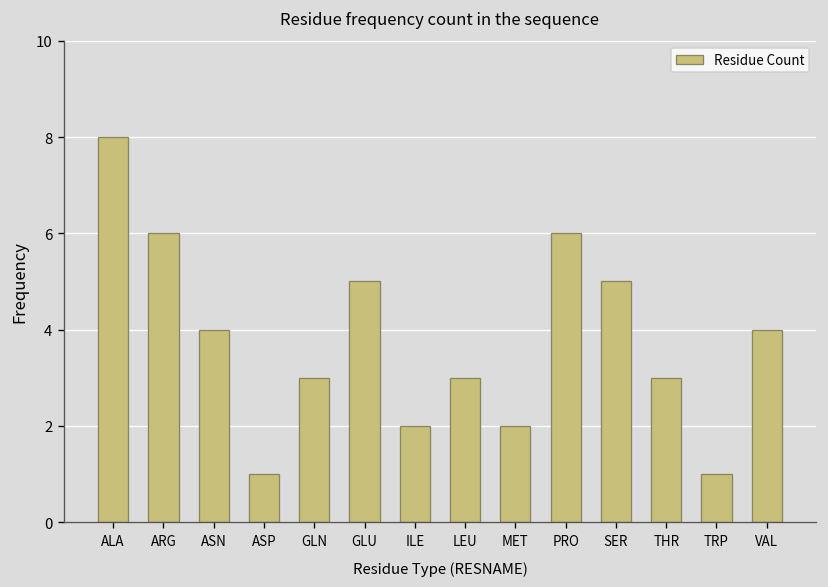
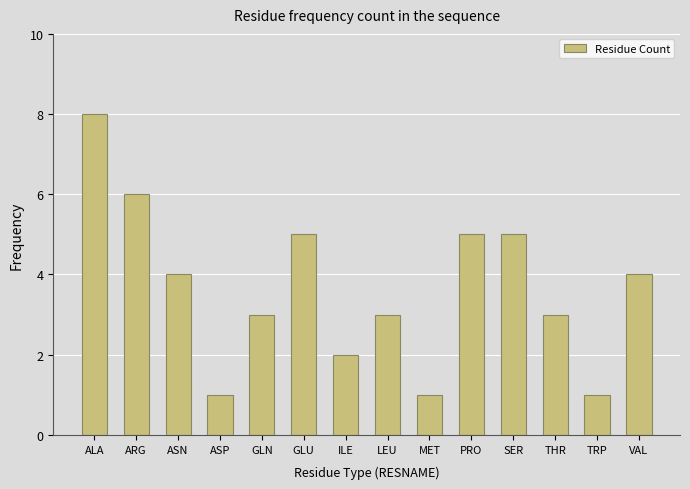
  {
    "ALA": 8,
    "ARG": 6,
    "ASN": 4,
    "ASP": 1,
    "GLN": 3,
    "GLU": 5,
    "ILE": 2,
    "LEU": 3,
-   "MET": 2,
-   "PRO": 6,
+   "MET": 1,
+   "PRO": 5,
    "SER": 5,
    "THR": 3,
    "TRP": 1,
    "VAL": 4
  }
